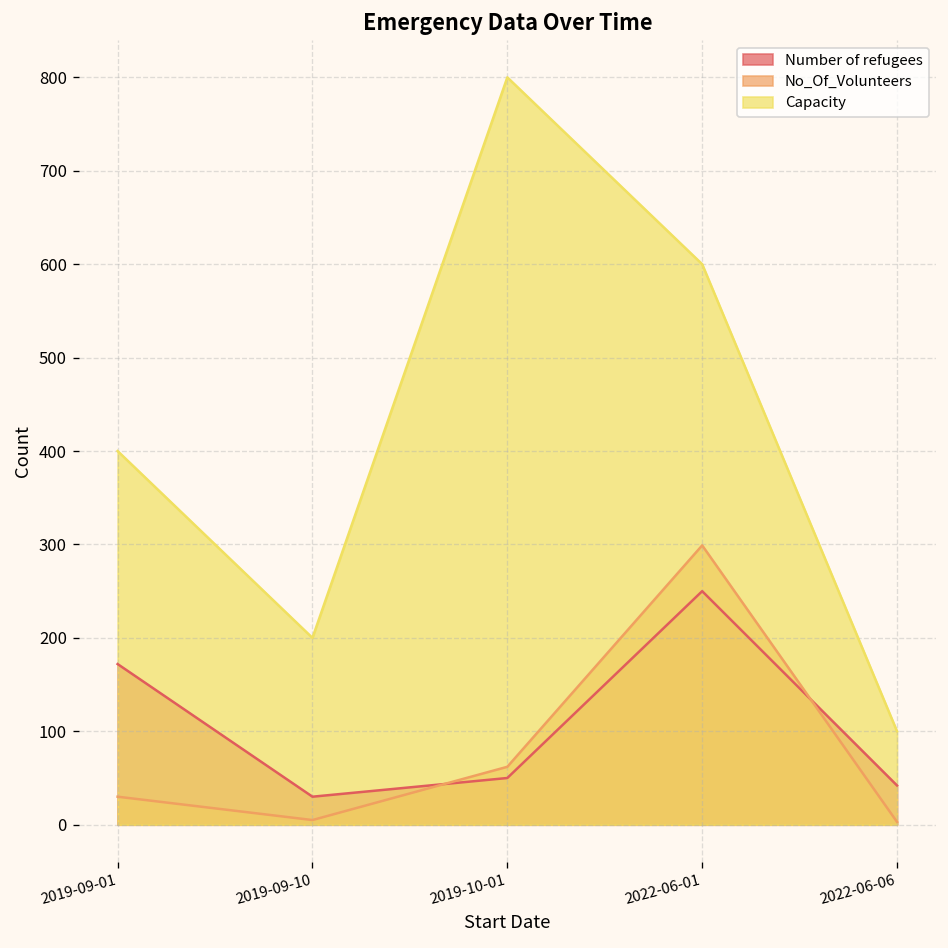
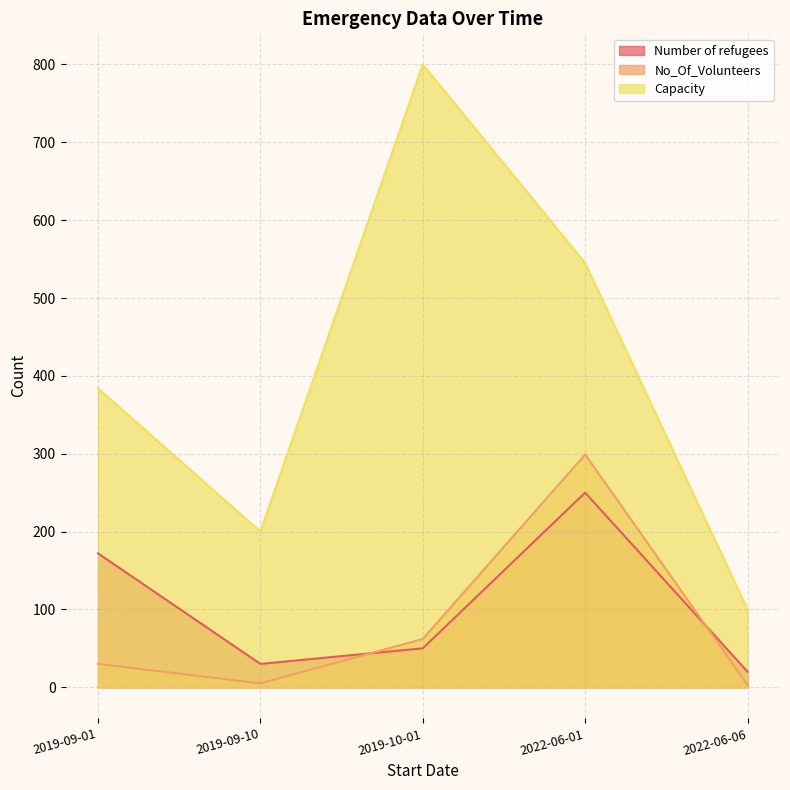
  {
    "Number of refugees": {
      "2019-09-01": 170,
      "2019-09-10": 30,
      "2019-10-01": 50,
      "2022-06-01": 250,
-     "2022-06-06": 40
+     "2022-06-06": 20
    },
    "No_Of_Volunteers": {
      "2019-09-01": 30,
      "2019-09-10": 10,
      "2019-10-01": 60,
      "2022-06-01": 300,
      "2022-06-06": 0
    },
    "Capacity": {
-     "2019-09-01": 400,
+     "2019-09-01": 380,
      "2019-09-10": 200,
      "2019-10-01": 800,
-     "2022-06-01": 600,
+     "2022-06-01": 550,
      "2022-06-06": 100
    }
  }
